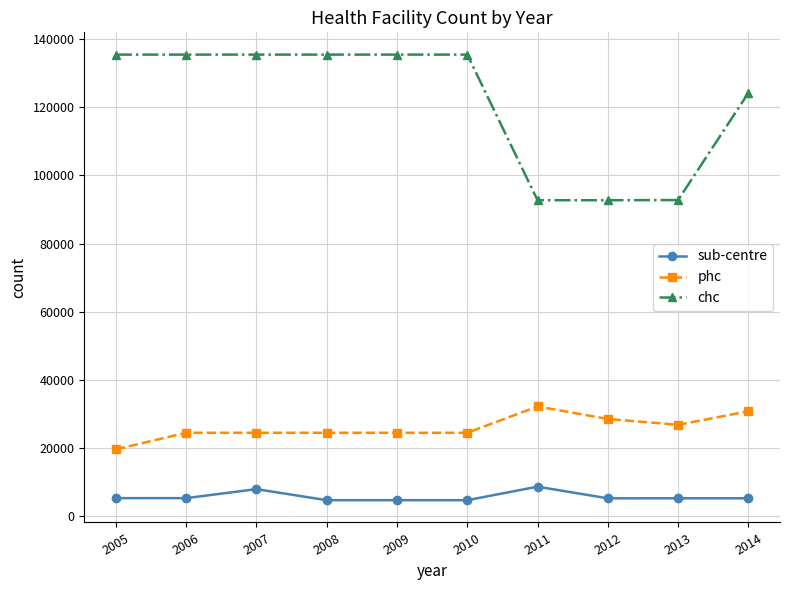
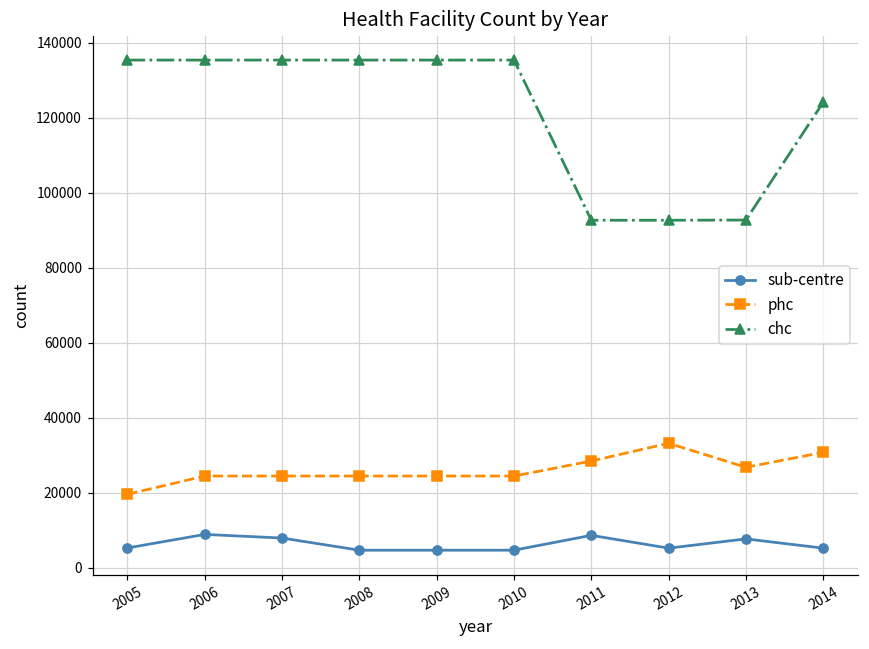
  {
    "sub-centre": {
      "2005": 5000,
-     "2006": 5000,
+     "2006": 9000,
      "2007": 8000,
      "2008": 5000,
      "2009": 5000,
      "2010": 5000,
      "2011": 9000,
      "2012": 5000,
-     "2013": 5000,
+     "2013": 8000,
      "2014": 5000
    },
    "phc": {
      "2005": 20000,
      "2006": 24000,
      "2007": 24000,
      "2008": 24000,
      "2009": 24000,
      "2010": 24000,
-     "2011": 32000,
-     "2012": 29000,
+     "2011": 28000,
+     "2012": 33000,
      "2013": 27000,
      "2014": 31000
    },
    "chc": {
      "2005": 135000,
      "2006": 135000,
      "2007": 135000,
      "2008": 135000,
      "2009": 135000,
      "2010": 135000,
      "2011": 93000,
      "2012": 93000,
      "2013": 93000,
      "2014": 124000
    }
  }
